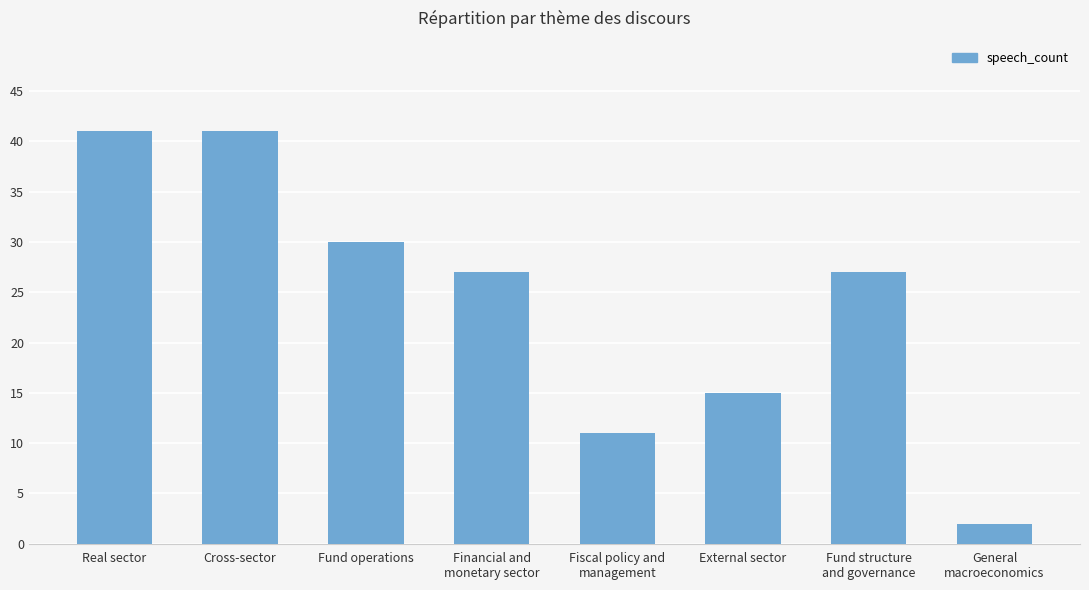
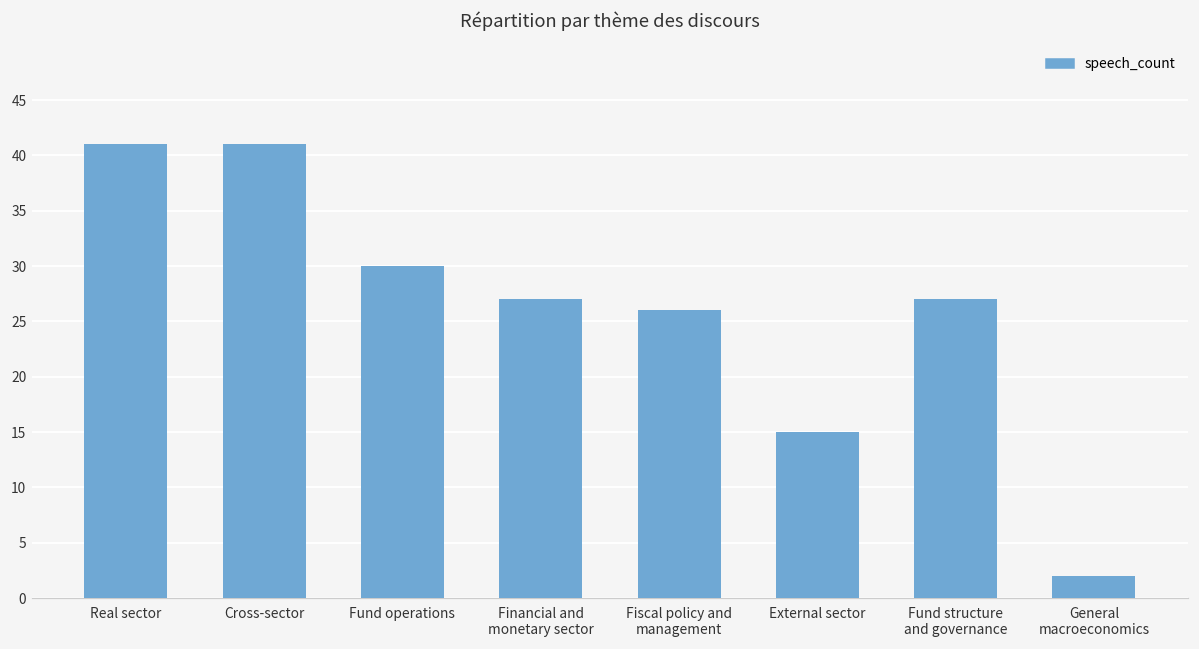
  {
    "Real sector": 41,
    "Cross-sector": 41,
    "Fund operations": 30,
    "Financial and monetary sector": 27,
-   "Fiscal policy and management": 11,
+   "Fiscal policy and management": 26,
    "External sector": 15,
    "Fund structure and governance": 27,
    "General macroeconomics": 2
  }
